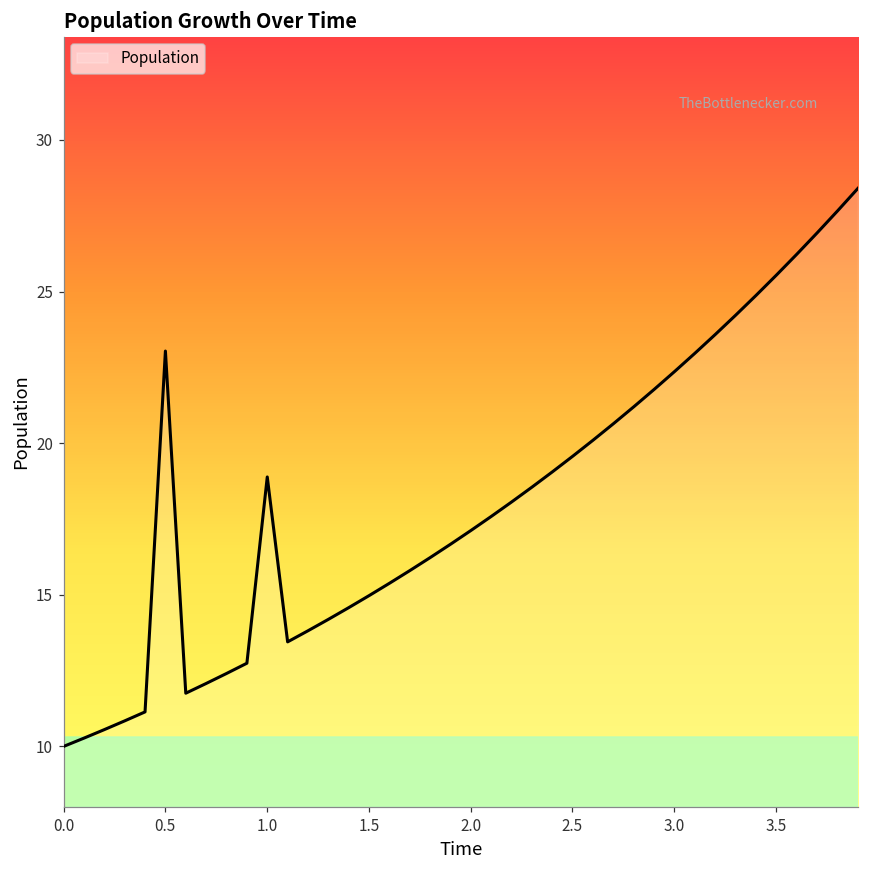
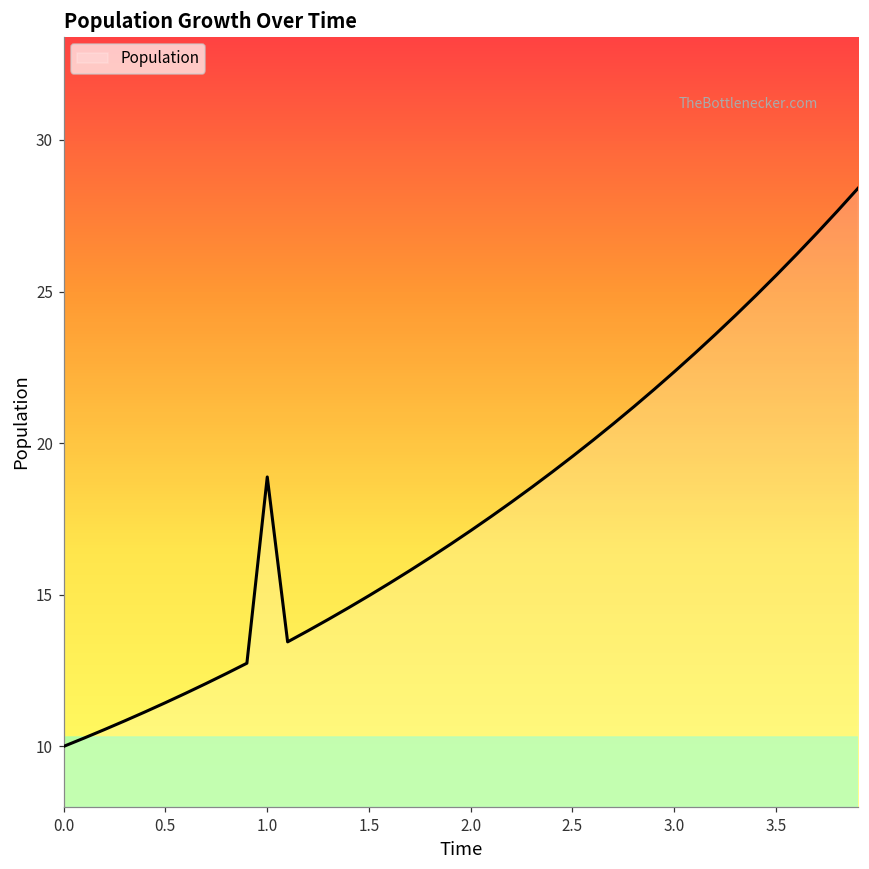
  {
-   "0.5": 23.0,
+   "0.5": 11.4,
    "1.0": 18.9,
    "1.5": 15.0
  }
